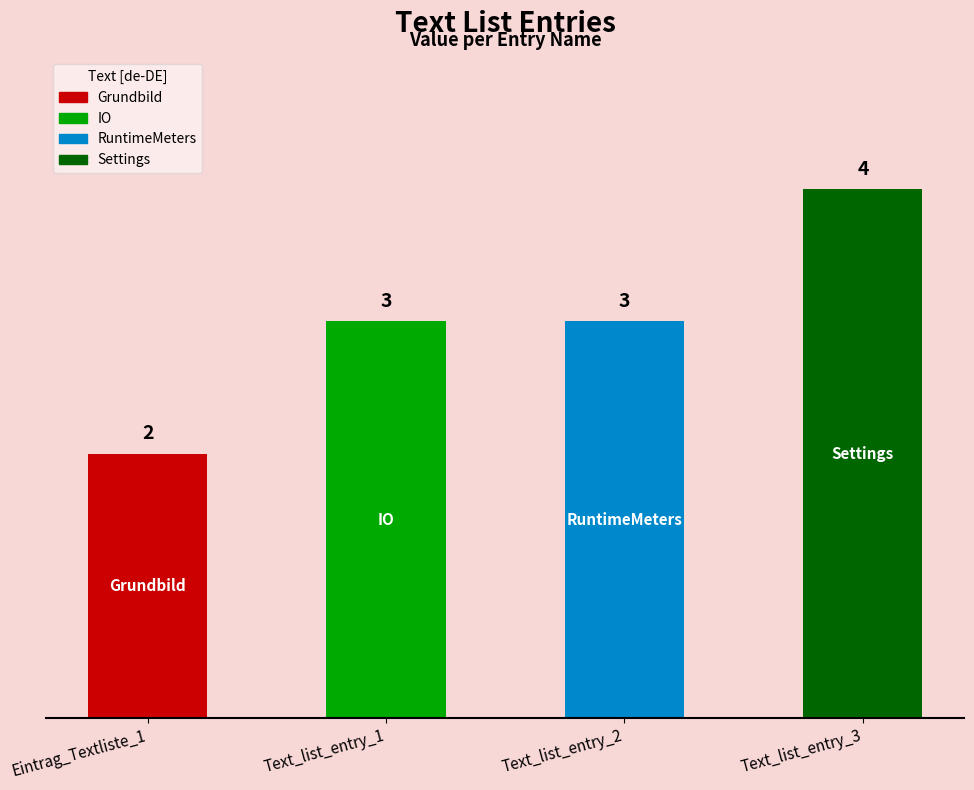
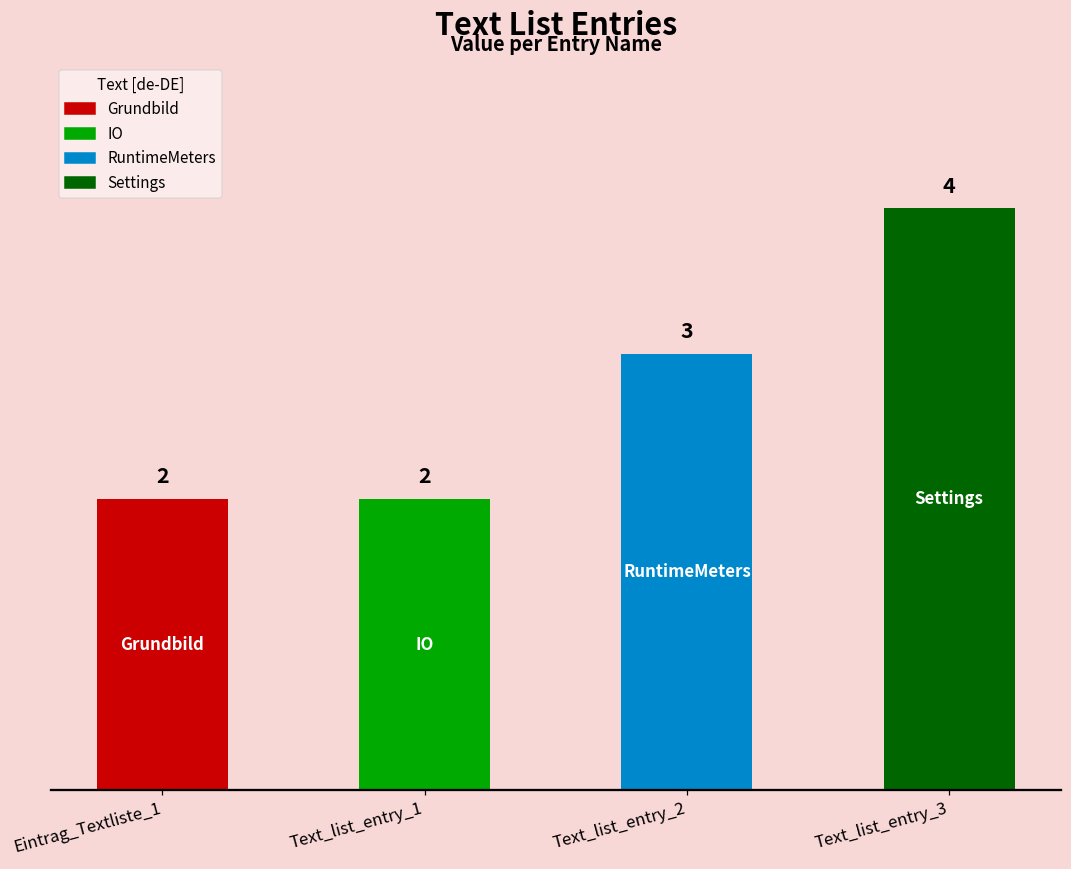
  {
    "Eintrag_Textliste_1": 2,
-   "Text_list_entry_1": 3,
+   "Text_list_entry_1": 2,
    "Text_list_entry_2": 3,
    "Text_list_entry_3": 4
  }
